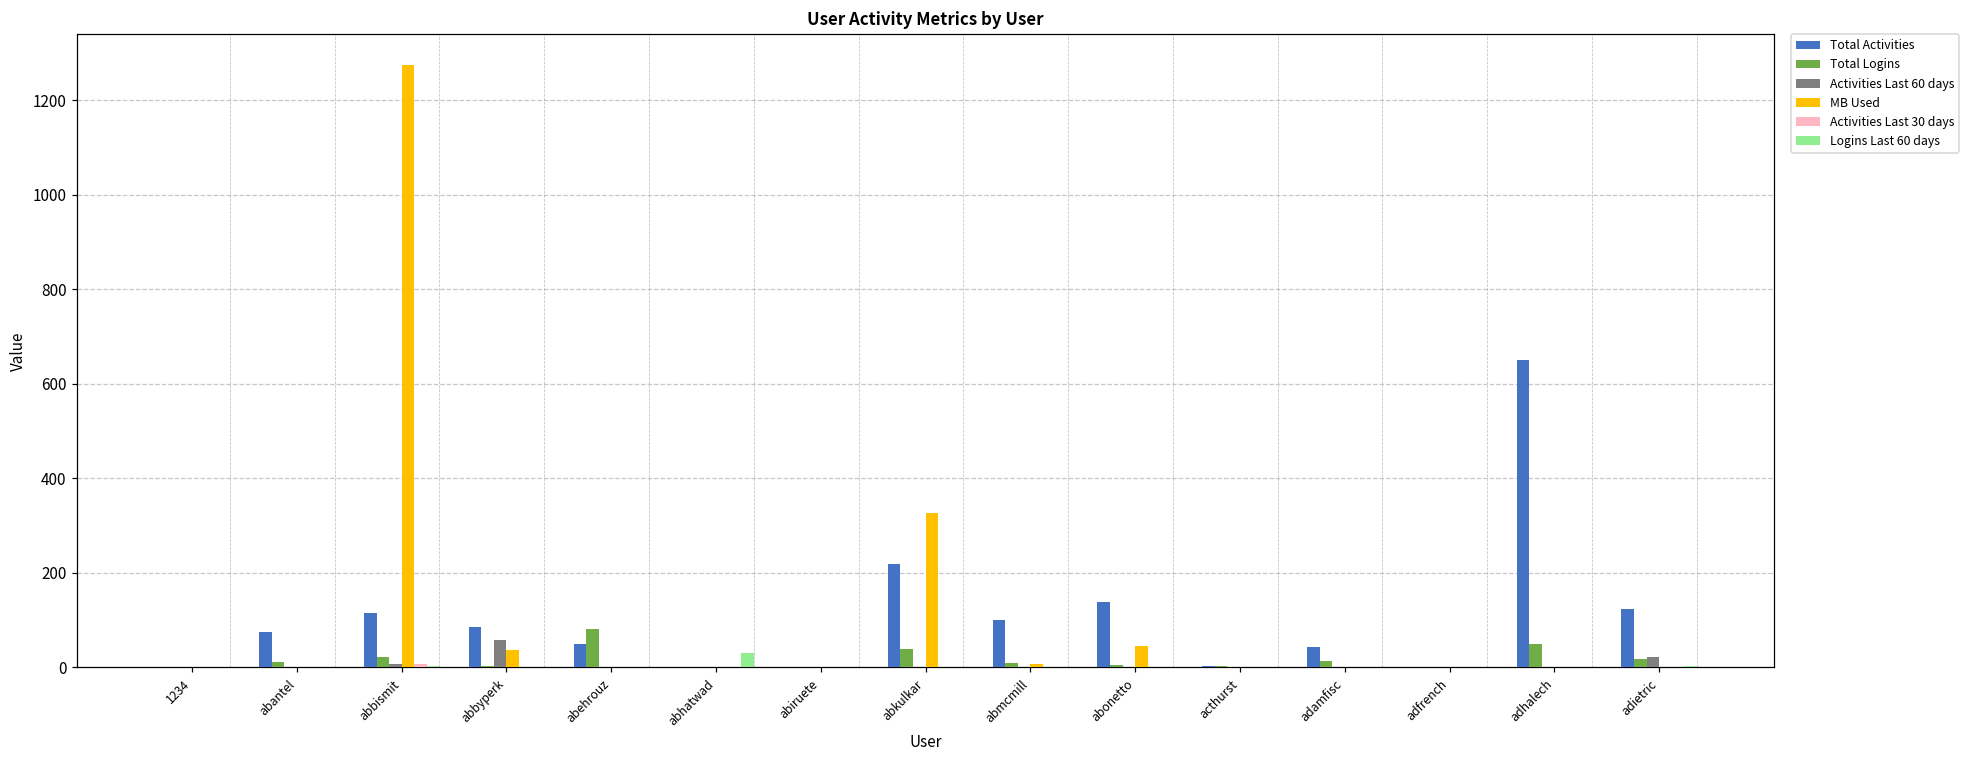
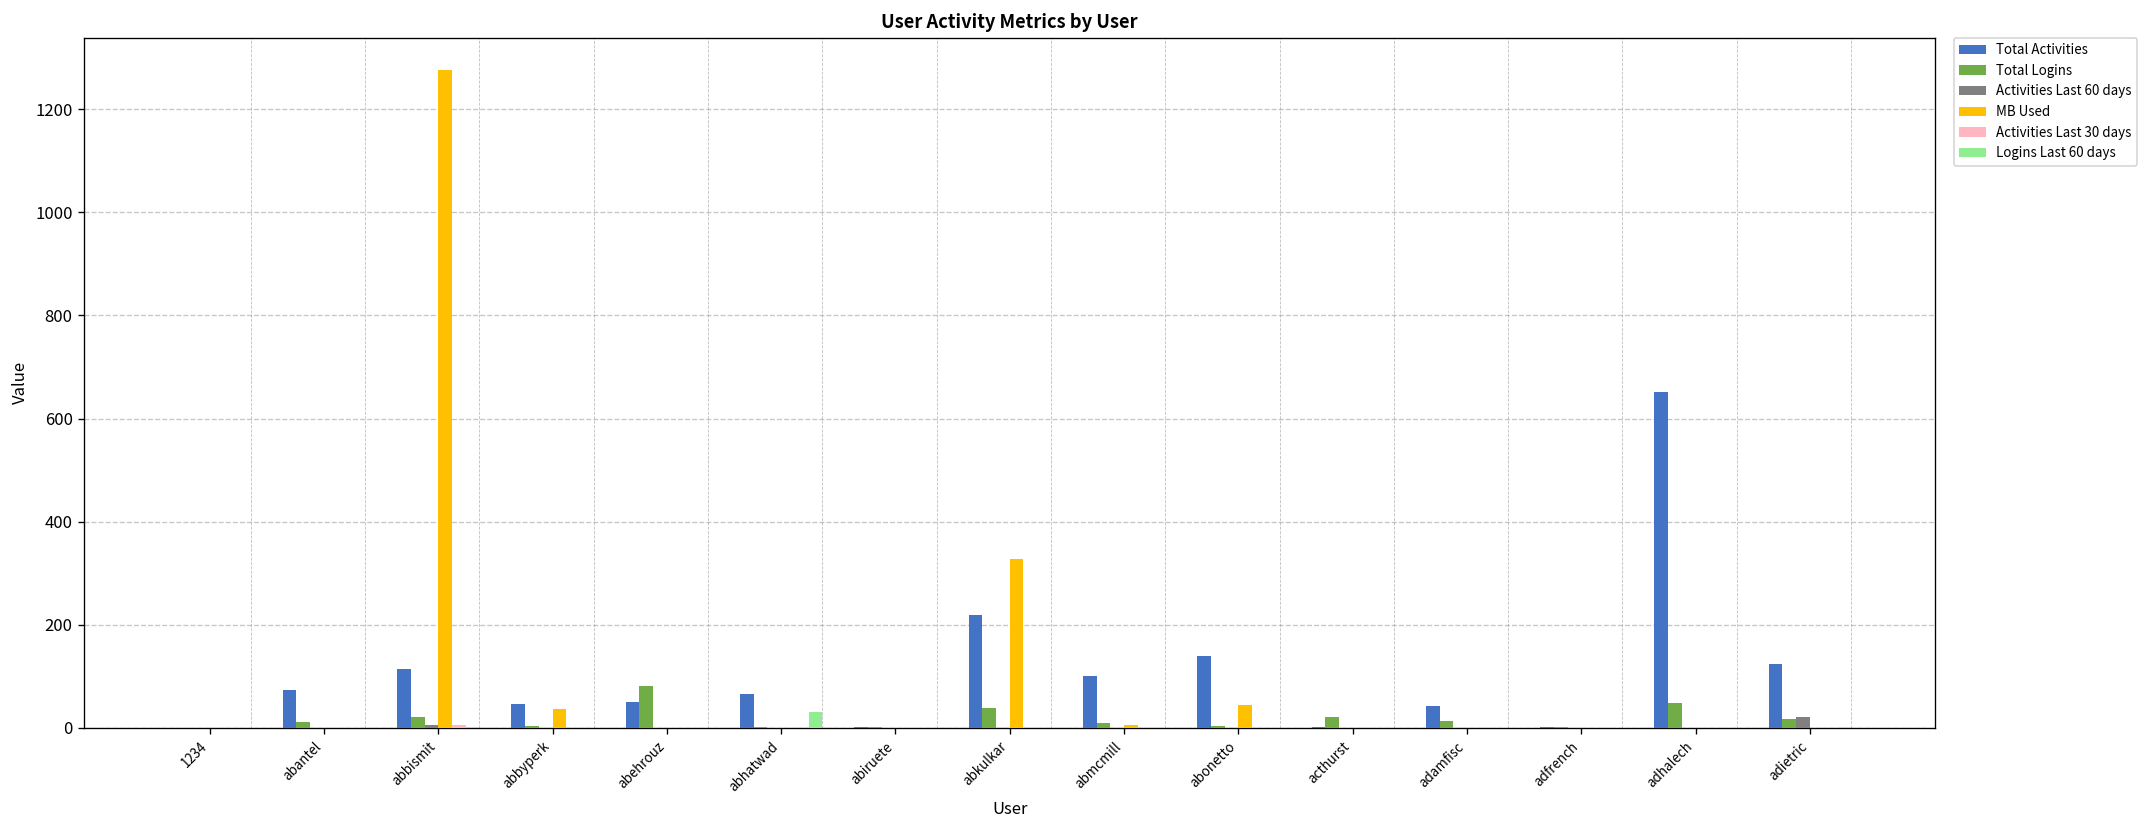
  {
    "Total Activities": {
      "1234": 0,
      "abantel": 70,
      "abbismit": 110,
-     "abbyperk": 90,
+     "abbyperk": 50,
      "abehrouz": 50,
-     "abhatwad": 0,
+     "abhatwad": 70,
      "abkulkar": 220,
      "abmcmill": 100,
      "abonetto": 140,
      "adamfisc": 40,
      "adhalech": 650,
      "adietric": 120
    },
    "Total Logins": {
      "1234": 0,
      "abantel": 10,
      "abbismit": 20,
      "abehrouz": 80,
      "abkulkar": 40,
      "abmcmill": 10,
-     "acthurst": 0,
+     "acthurst": 20,
      "adamfisc": 10,
      "adhalech": 50,
      "adietric": 20
    },
    "Activities Last 60 days": {
      "1234": 0,
      "abantel": 0,
      "abbismit": 10,
-     "abbyperk": 60,
+     "abbyperk": 0,
      "abehrouz": 0,
      "abhatwad": 0,
      "abiruete": 0,
      "abkulkar": 0,
      "abmcmill": 0,
      "abonetto": 0,
      "acthurst": 0,
      "adamfisc": 0,
      "adfrench": 0,
      "adhalech": 0,
      "adietric": 20
    },
    "MB Used": {
      "1234": 0,
      "abantel": 0,
      "abbismit": 1280,
      "abbyperk": 40,
      "abehrouz": 0,
      "abhatwad": 0,
      "abiruete": 0,
      "abkulkar": 330,
      "abmcmill": 10,
      "abonetto": 40,
      "acthurst": 0,
      "adamfisc": 0,
      "adfrench": 0,
      "adhalech": 0,
      "adietric": 0
    },
    "Activities Last 30 days": {
      "1234": 0,
      "abantel": 0,
      "abbismit": 10,
      "abbyperk": 0,
      "abehrouz": 0,
      "abhatwad": 0,
      "abiruete": 0,
      "abkulkar": 0,
      "abmcmill": 0,
      "abonetto": 0,
      "acthurst": 0,
      "adamfisc": 0,
      "adfrench": 0,
      "adhalech": 0,
      "adietric": 0
    },
    "Logins Last 60 days": {
      "1234": 0,
      "abantel": 0,
      "abbyperk": 0,
      "abehrouz": 0,
      "abhatwad": 30,
      "abiruete": 0,
      "abkulkar": 0,
      "abmcmill": 0,
      "abonetto": 0,
      "acthurst": 0,
      "adamfisc": 0,
      "adfrench": 0,
      "adhalech": 0
    }
  }
